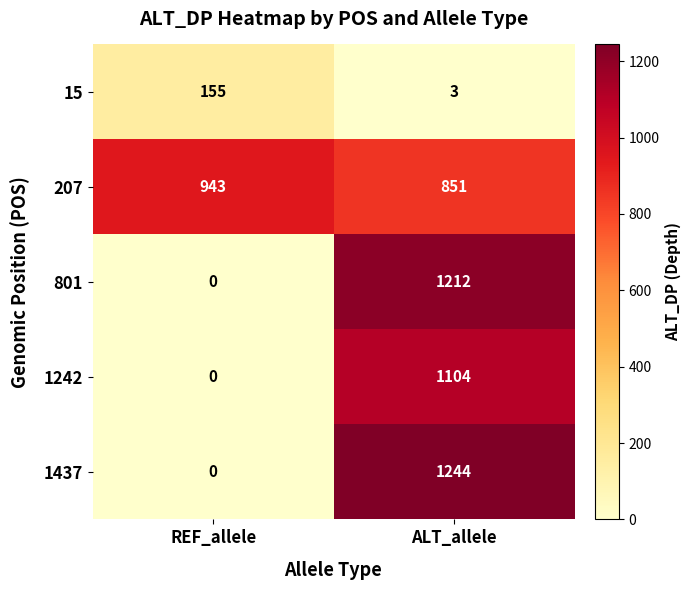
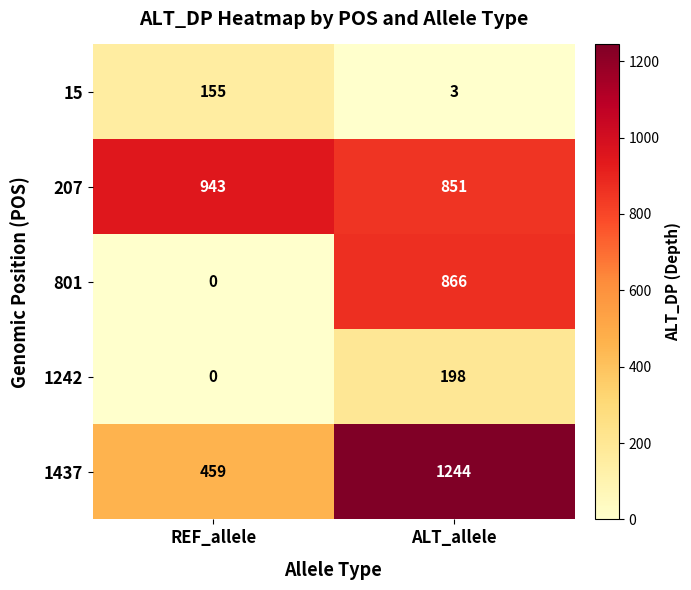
  {
    "15": {
      "REF_allele": 155,
      "ALT_allele": 3
    },
    "207": {
      "REF_allele": 943,
      "ALT_allele": 851
    },
    "801": {
      "REF_allele": 0,
-     "ALT_allele": 1212
+     "ALT_allele": 866
    },
    "1242": {
      "REF_allele": 0,
-     "ALT_allele": 1104
+     "ALT_allele": 198
    },
    "1437": {
-     "REF_allele": 0,
+     "REF_allele": 459,
      "ALT_allele": 1244
    }
  }
